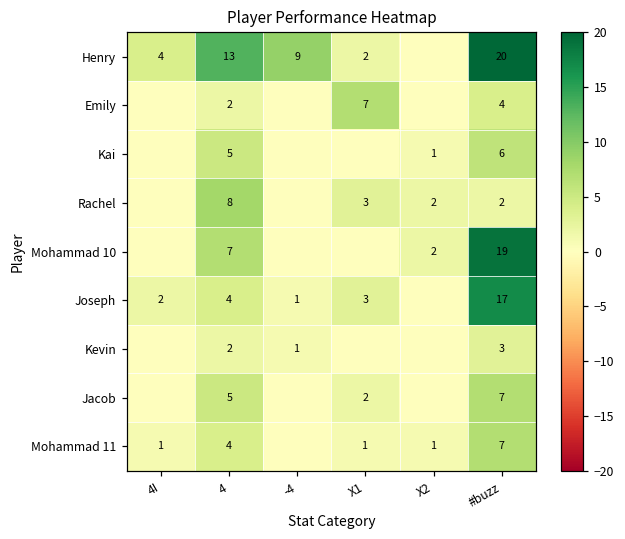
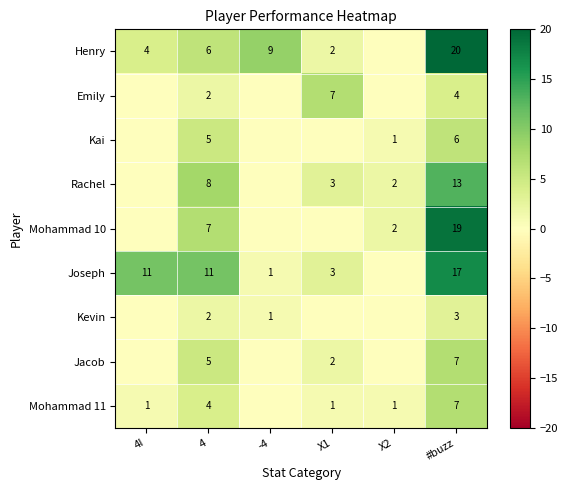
  {
    "Henry": {
-     "4": 13
+     "4": 6
    },
    "Rachel": {
-     "#buzz": 2
+     "#buzz": 13
    },
    "Joseph": {
-     "4I": 2,
-     "4": 4
+     "4I": 11,
+     "4": 11
    }
  }
